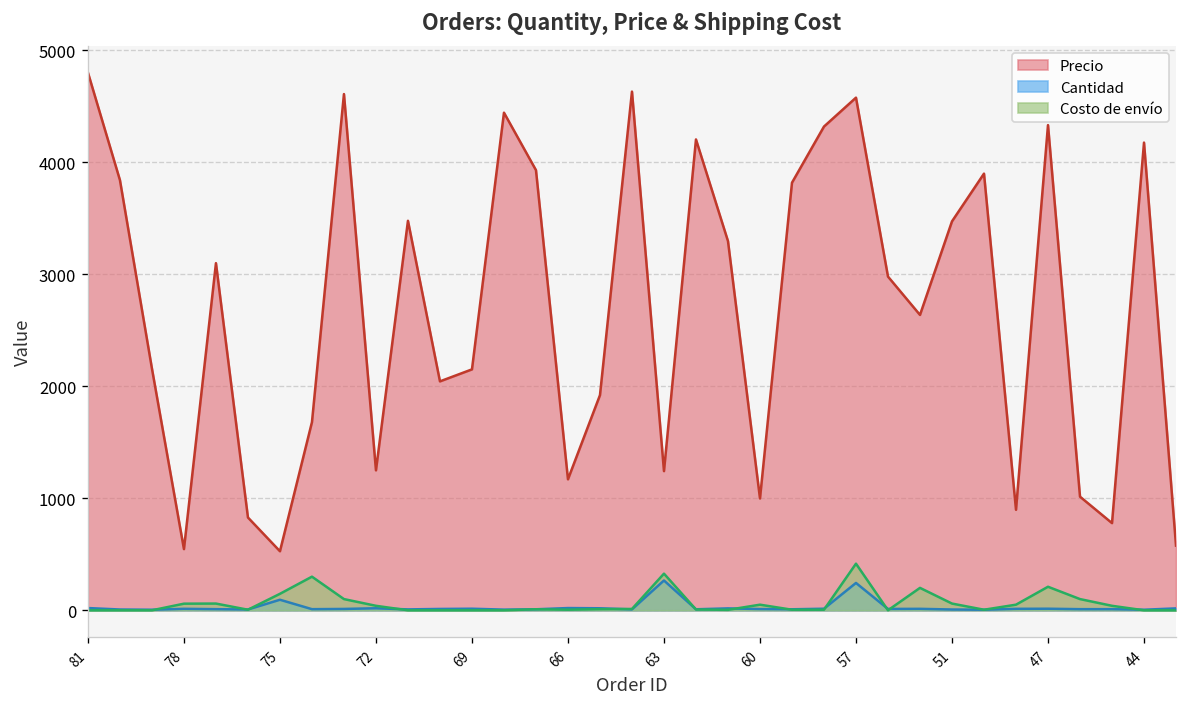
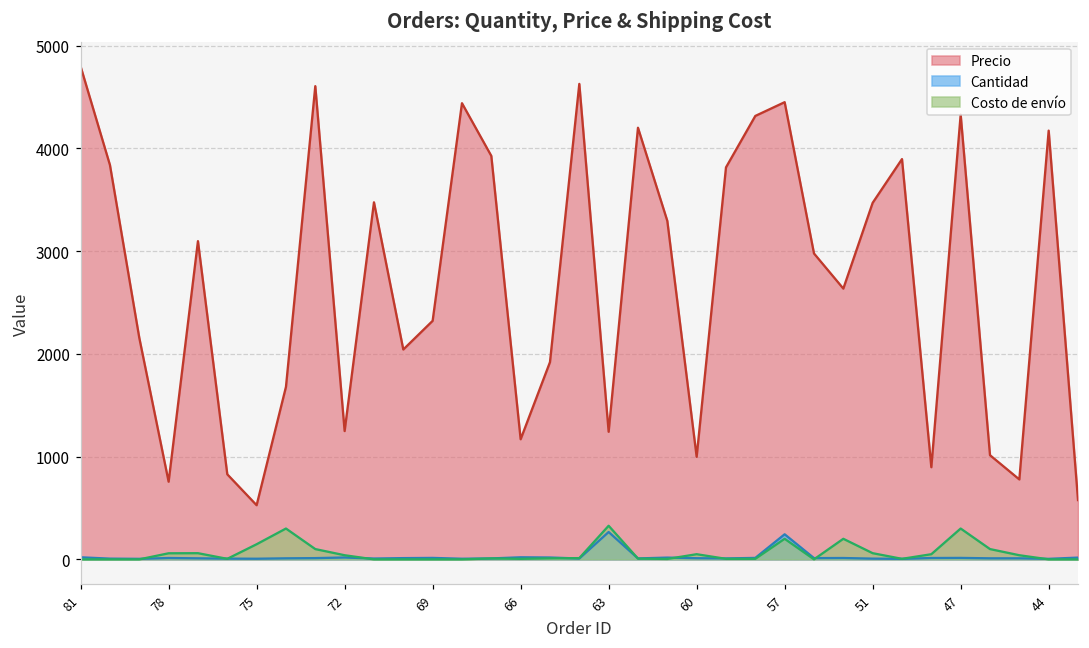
  {
    "Precio": {
      "81": 4800,
-     "78": 500,
+     "78": 800,
      "75": 500,
      "72": 1200,
-     "69": 2200,
+     "69": 2300,
      "66": 1200,
      "63": 1200,
      "60": 1000,
-     "57": 4600,
+     "57": 4500,
      "51": 3500,
      "44": 4200
    },
    "Cantidad": {
      "78": 0,
-     "75": 100,
+     "75": 0,
      "63": 300,
      "60": 0,
      "57": 200,
      "51": 0,
      "47": 0
    },
    "Costo de envío": {
      "78": 100,
      "75": 100,
      "63": 300,
      "60": 100,
-     "57": 400,
+     "57": 200,
      "51": 100,
-     "47": 200
+     "47": 300
    }
  }
